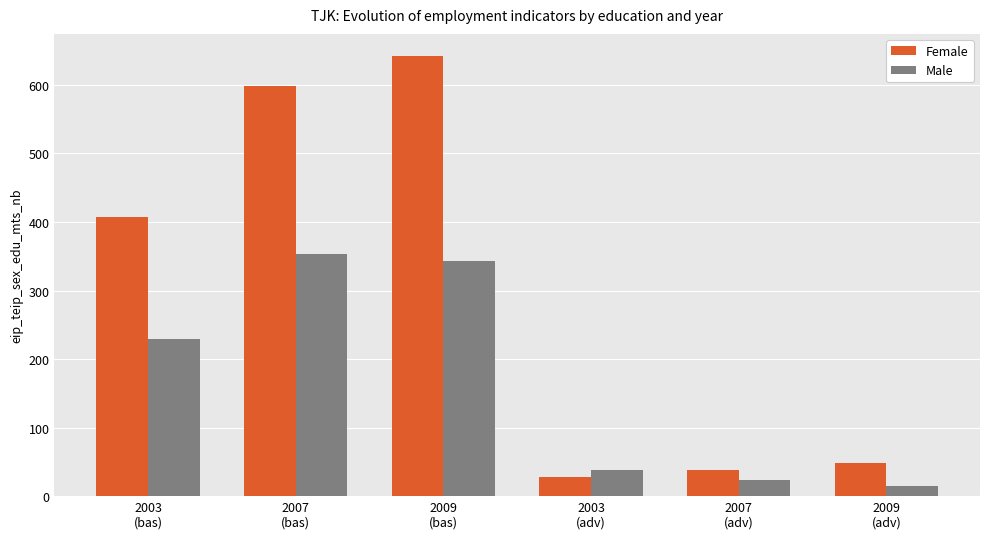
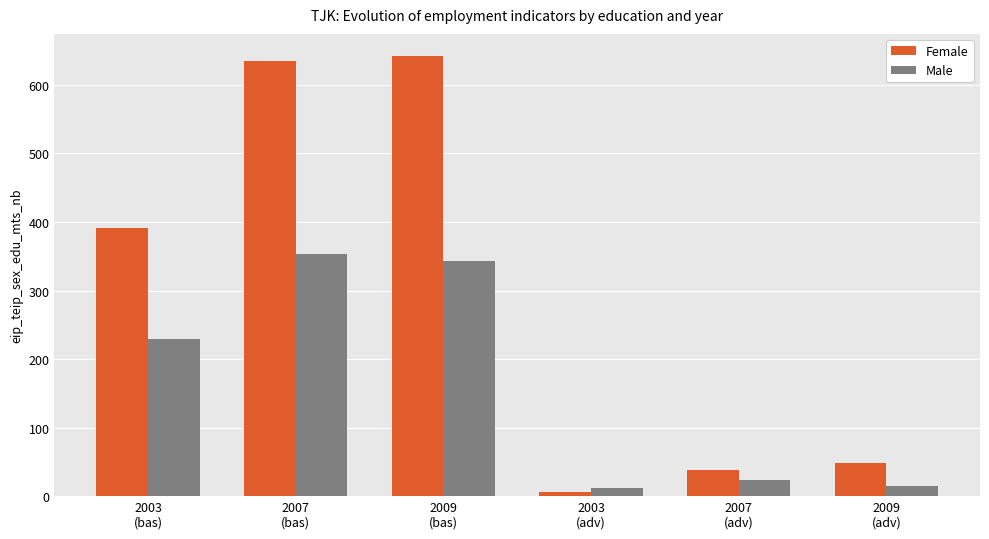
  {
    "Female": {
-     "2003 (bas)": 410,
-     "2007 (bas)": 600,
+     "2003 (bas)": 390,
+     "2007 (bas)": 630,
      "2009 (bas)": 640,
-     "2003 (adv)": 30,
+     "2003 (adv)": 10,
      "2007 (adv)": 40,
      "2009 (adv)": 50
    },
    "Male": {
      "2003 (bas)": 230,
      "2007 (bas)": 350,
      "2009 (bas)": 340,
-     "2003 (adv)": 40,
+     "2003 (adv)": 10,
      "2007 (adv)": 20,
      "2009 (adv)": 20
    }
  }
